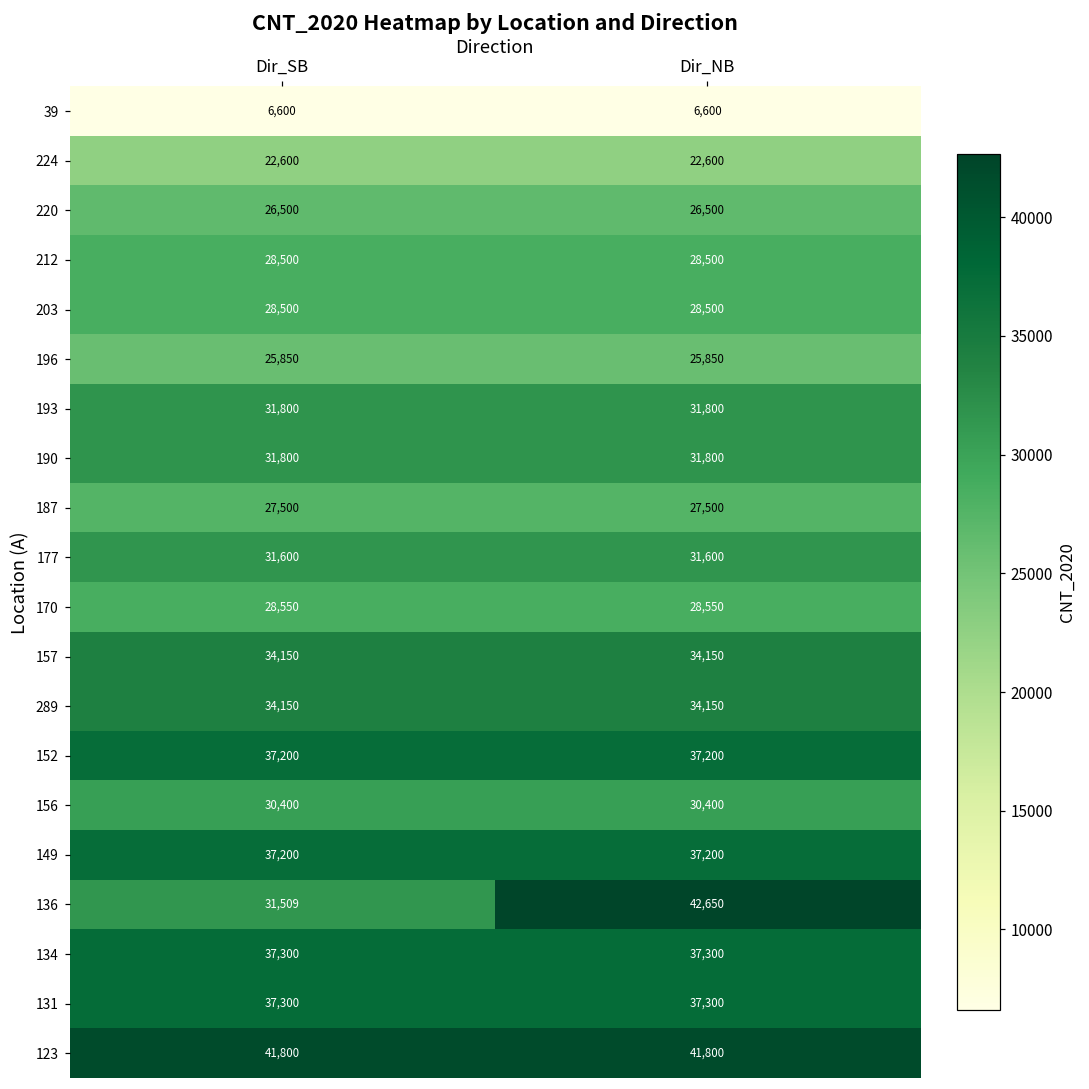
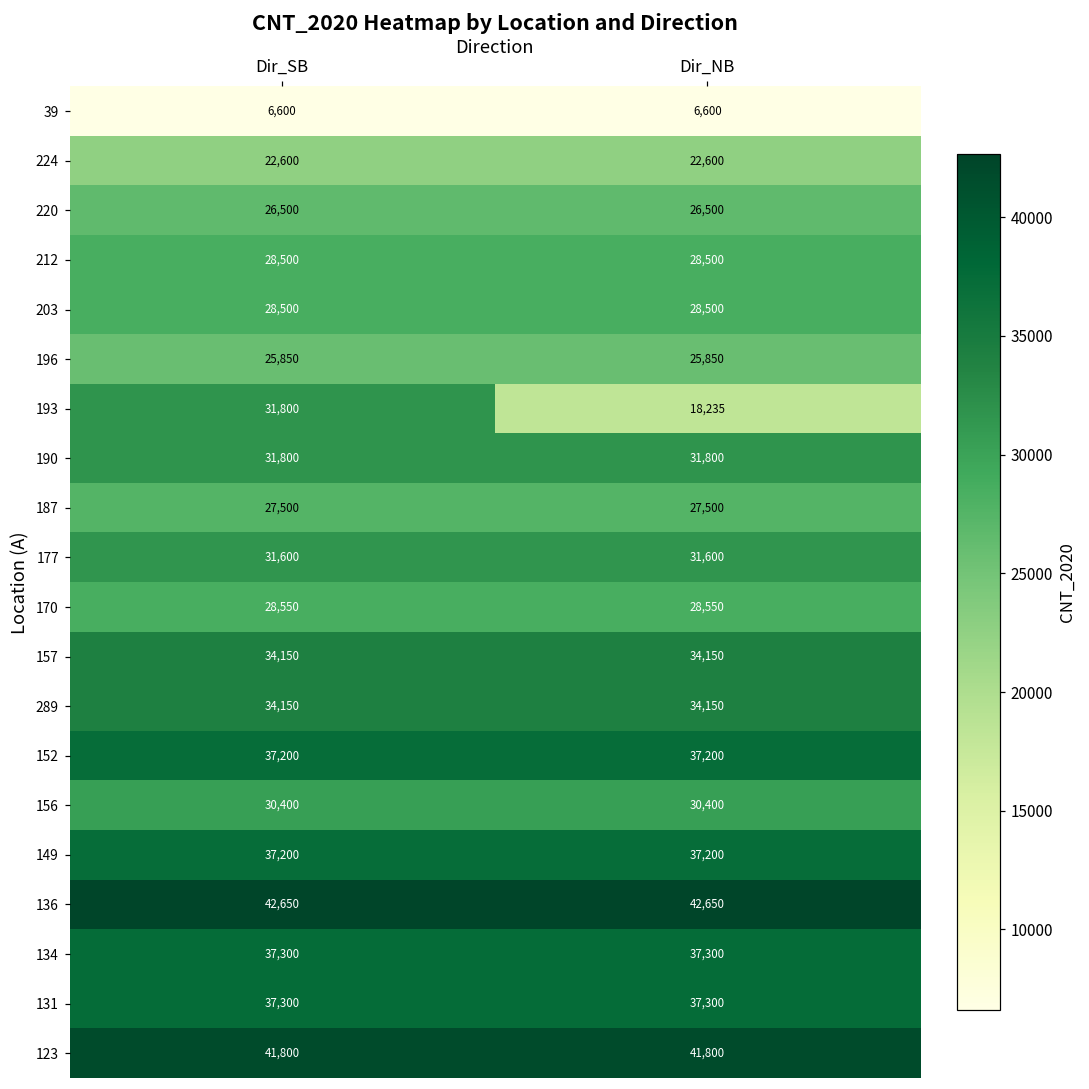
  {
    "39": {
      "Dir_SB": "6,600",
      "Dir_NB": "6,600"
    },
    "224": {
      "Dir_SB": "22,600",
      "Dir_NB": "22,600"
    },
    "220": {
      "Dir_SB": "26,500",
      "Dir_NB": "26,500"
    },
    "212": {
      "Dir_SB": "28,500",
      "Dir_NB": "28,500"
    },
    "203": {
      "Dir_SB": "28,500",
      "Dir_NB": "28,500"
    },
    "196": {
      "Dir_SB": "25,850",
      "Dir_NB": "25,850"
    },
    "193": {
      "Dir_SB": "31,800",
-     "Dir_NB": "31,800"
+     "Dir_NB": "18,235"
    },
    "190": {
      "Dir_SB": "31,800",
      "Dir_NB": "31,800"
    },
    "187": {
      "Dir_SB": "27,500",
      "Dir_NB": "27,500"
    },
    "177": {
      "Dir_SB": "31,600",
      "Dir_NB": "31,600"
    },
    "170": {
      "Dir_SB": "28,550",
      "Dir_NB": "28,550"
    },
    "157": {
      "Dir_SB": "34,150",
      "Dir_NB": "34,150"
    },
    "289": {
      "Dir_SB": "34,150",
      "Dir_NB": "34,150"
    },
    "152": {
      "Dir_SB": "37,200",
      "Dir_NB": "37,200"
    },
    "156": {
      "Dir_SB": "30,400",
      "Dir_NB": "30,400"
    },
    "149": {
      "Dir_SB": "37,200",
      "Dir_NB": "37,200"
    },
    "136": {
-     "Dir_SB": "31,509",
+     "Dir_SB": "42,650",
      "Dir_NB": "42,650"
    },
    "134": {
      "Dir_SB": "37,300",
      "Dir_NB": "37,300"
    },
    "131": {
      "Dir_SB": "37,300",
      "Dir_NB": "37,300"
    },
    "123": {
      "Dir_SB": "41,800",
      "Dir_NB": "41,800"
    }
  }
